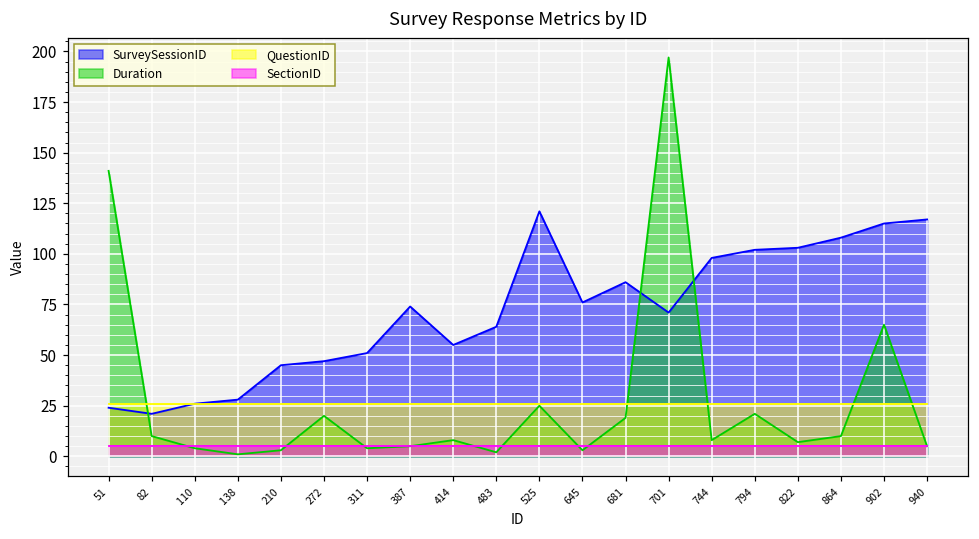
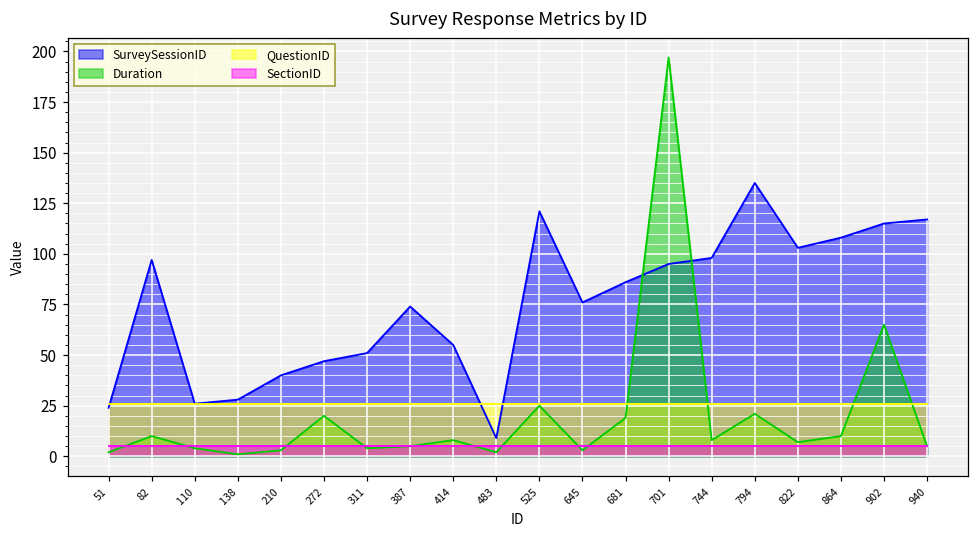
  {
    "SurveySessionID": {
      "51": 24,
-     "82": 21,
+     "82": 97,
      "138": 28,
-     "210": 45,
+     "210": 40,
      "272": 47,
      "311": 51,
      "387": 74,
      "414": 55,
-     "483": 64,
+     "483": 9,
      "525": 121,
      "645": 76,
      "681": 86,
-     "701": 71,
+     "701": 95,
      "744": 98,
-     "794": 102,
+     "794": 135,
      "822": 103,
      "864": 108,
      "902": 115,
      "940": 117
    },
    "Duration": {
-     "51": 141,
+     "51": 2,
      "82": 10,
      "138": 1,
      "210": 3,
      "272": 20,
      "414": 8,
      "483": 2,
      "645": 3,
      "681": 19,
      "701": 197,
      "744": 8,
      "794": 21,
      "822": 7,
      "864": 10,
      "902": 65
    },
    "QuestionID": {
      "51": 26,
      "82": 26,
      "138": 26,
      "210": 26,
      "272": 26,
      "311": 26,
      "387": 26,
      "414": 26,
      "483": 26,
      "645": 26,
      "681": 26,
      "701": 26,
      "744": 26,
      "794": 26,
      "822": 26,
      "864": 26,
      "902": 26,
      "940": 26
    },
    "SectionID": {
      "51": 5,
      "82": 5,
      "138": 5,
      "210": 5,
      "272": 5,
      "414": 5,
      "483": 5,
      "525": 5,
      "645": 5,
      "681": 5,
      "701": 5,
      "744": 5,
      "794": 5,
      "822": 5,
      "864": 5,
      "902": 5
    }
  }
